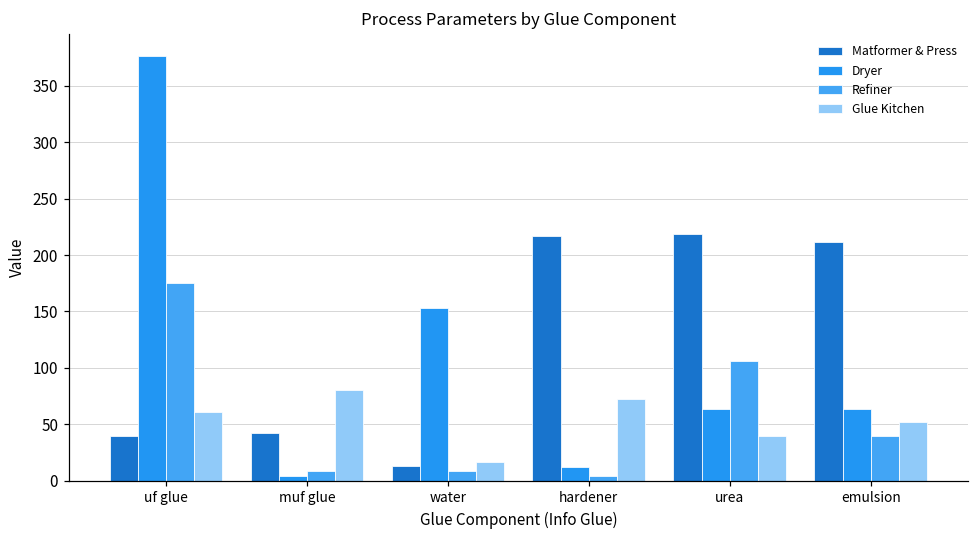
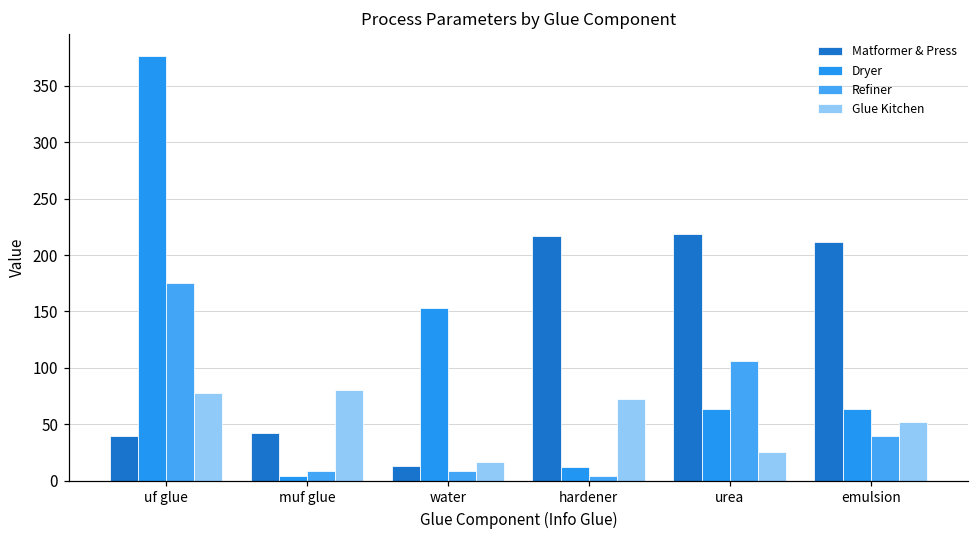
  {
    "Glue Kitchen": {
-     "uf glue": 61,
+     "uf glue": 77,
      "muf glue": 80,
      "water": 17,
      "hardener": 72,
-     "urea": 40,
+     "urea": 25,
      "emulsion": 52
    }
  }
